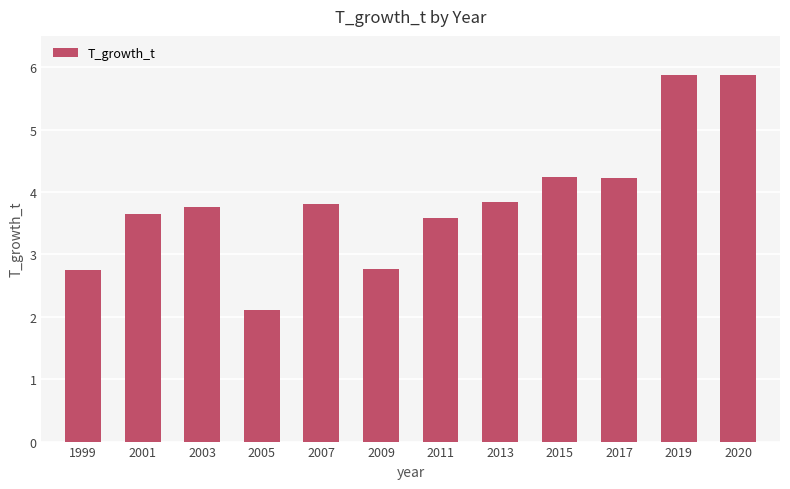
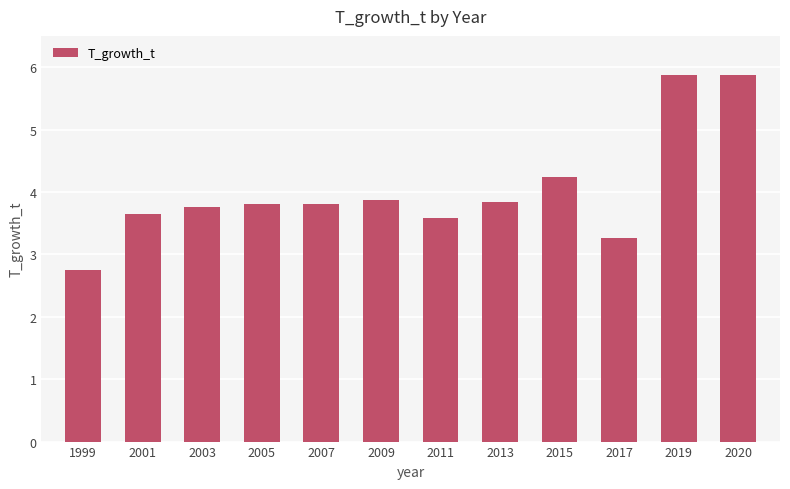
  {
    "1999": 2.7,
    "2001": 3.6,
    "2003": 3.8,
-   "2005": 2.1,
+   "2005": 3.8,
    "2007": 3.8,
-   "2009": 2.8,
+   "2009": 3.9,
    "2011": 3.6,
    "2013": 3.8,
    "2015": 4.2,
-   "2017": 4.2,
+   "2017": 3.3,
    "2019": 5.9,
    "2020": 5.9
  }
